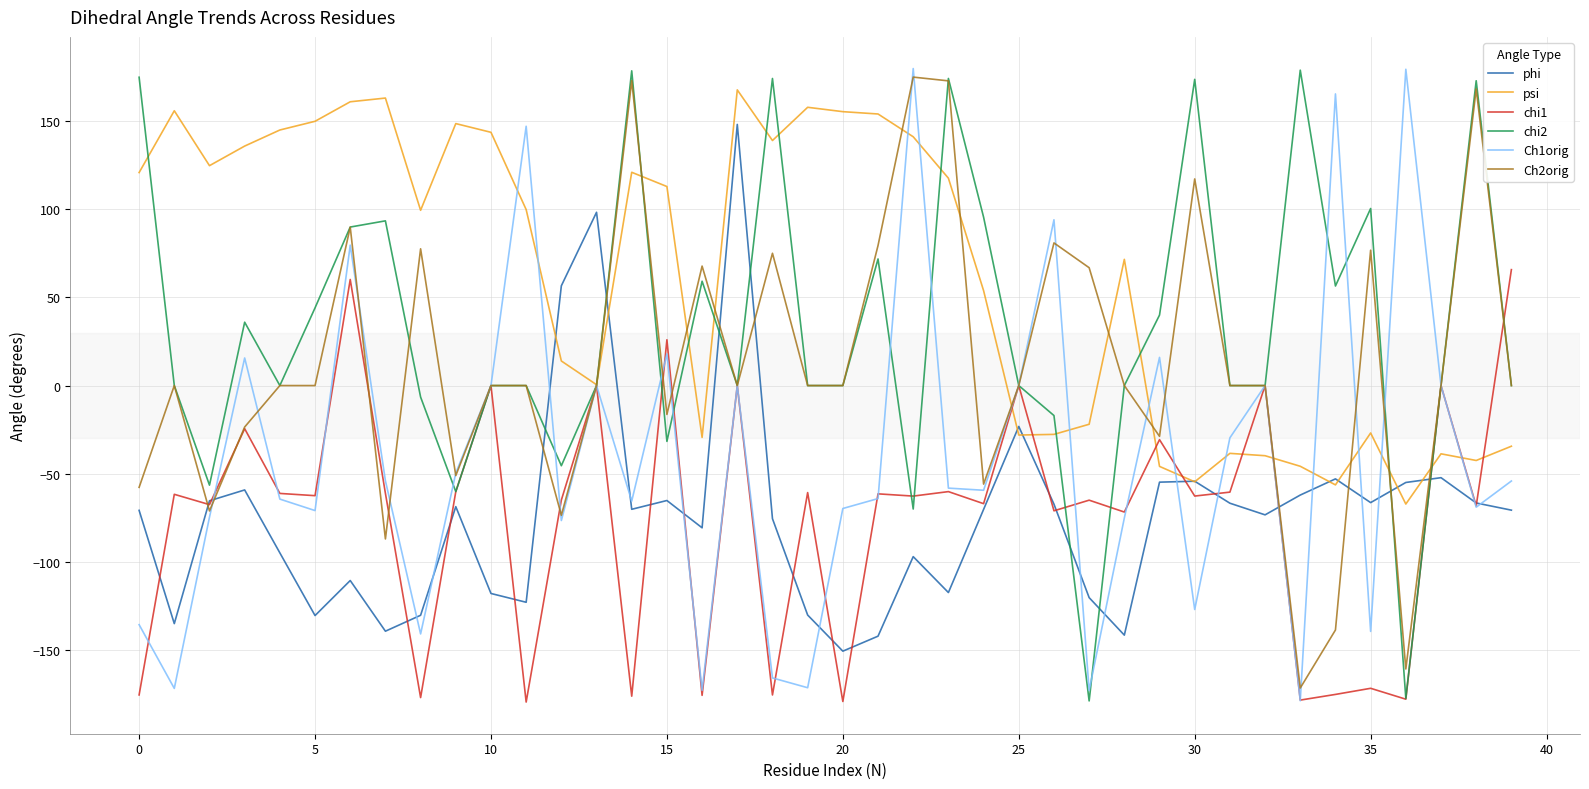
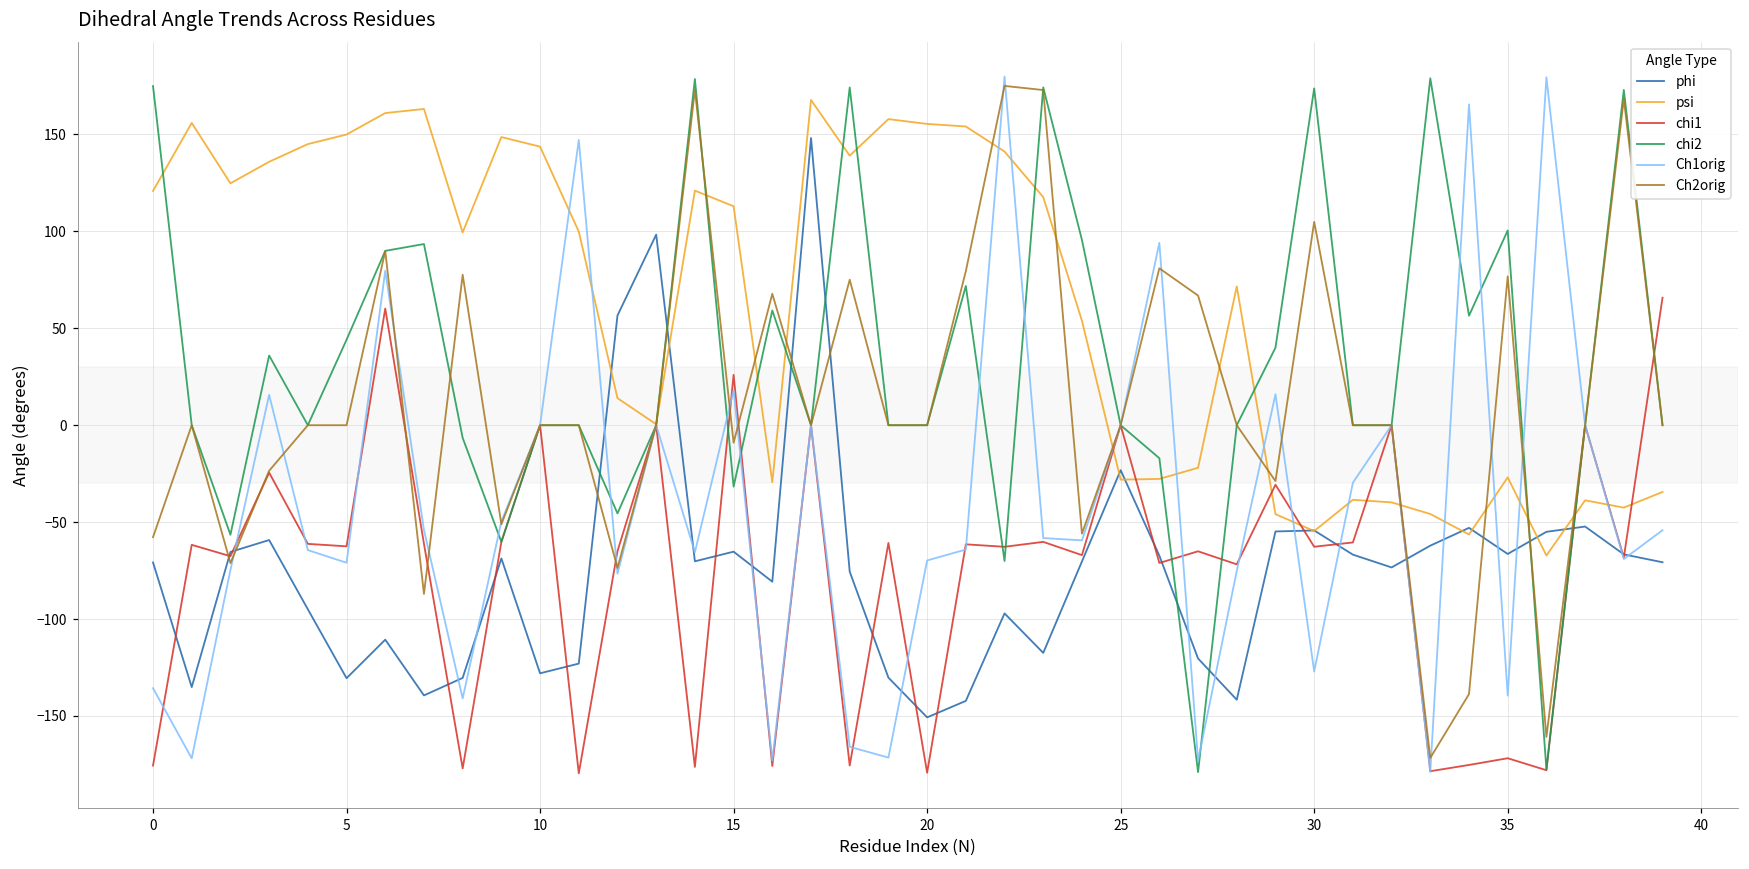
  {
    "phi": {
      "0": -71,
      "5": -131,
-     "10": -118,
+     "10": -128,
      "15": -65,
      "20": -151,
      "25": -23,
      "35": -66
    },
    "psi": {
      "0": 121,
      "5": 150,
      "10": 144,
      "15": 113,
      "20": 155,
      "25": -28,
      "35": -27
    },
    "chi1": {
      "0": -176,
      "5": -62,
      "15": 26,
      "20": -179,
      "30": -63,
      "35": -172
    },
    "chi2": {
      "0": 175,
      "5": 44,
      "15": -32,
      "30": 174,
      "35": 100
    },
    "Ch1orig": {
      "0": -136,
      "5": -71,
      "15": 18,
      "20": -70,
      "30": -127,
      "35": -140
    },
    "Ch2orig": {
      "0": -58,
      "5": 0,
-     "15": -16,
-     "30": 117,
+     "15": -9,
+     "30": 105,
      "35": 77
    }
  }
